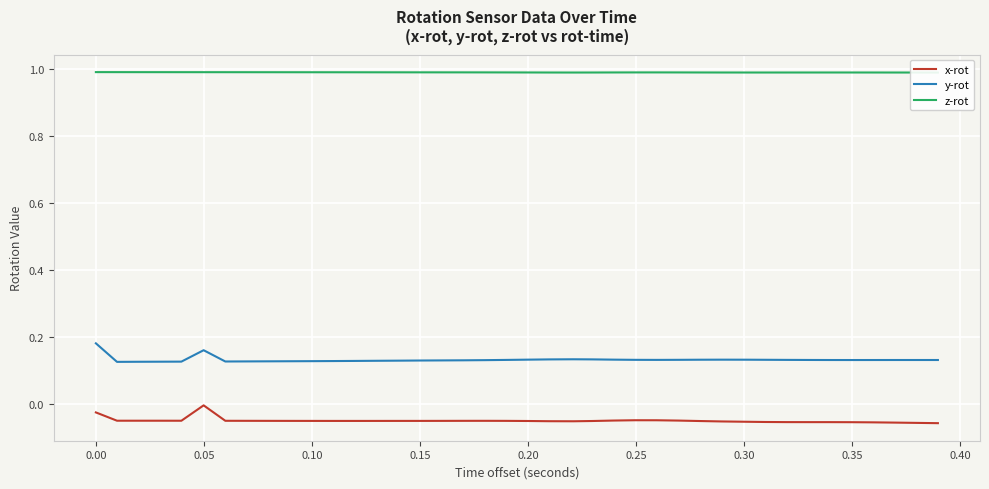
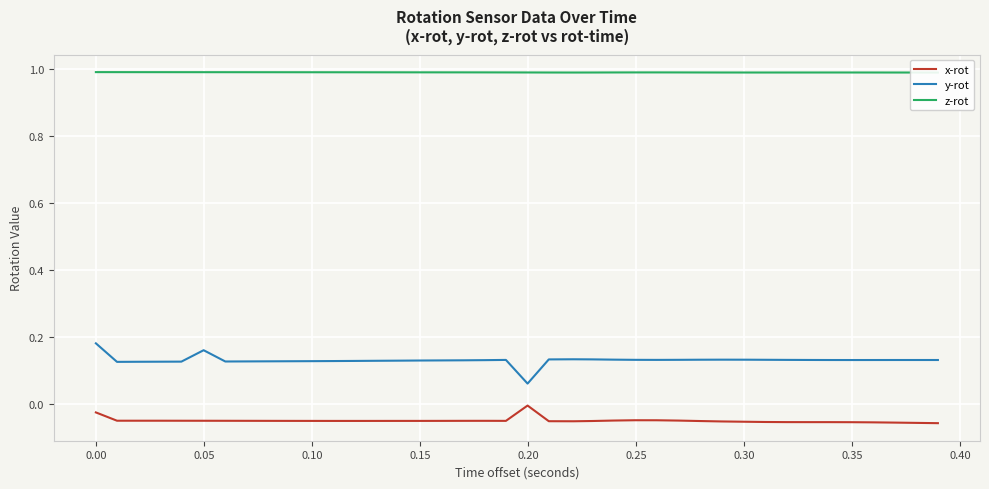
  {
    "x-rot": {
      "0.00": -0.02,
-     "0.05": 0.00,
-     "0.20": -0.05
+     "0.05": -0.05,
+     "0.20": 0.00
    },
    "y-rot": {
      "0.00": 0.18,
      "0.05": 0.16,
-     "0.20": 0.13
+     "0.20": 0.06
    },
    "z-rot": {
      "0.00": 0.99,
      "0.05": 0.99,
      "0.20": 0.99
    }
  }
